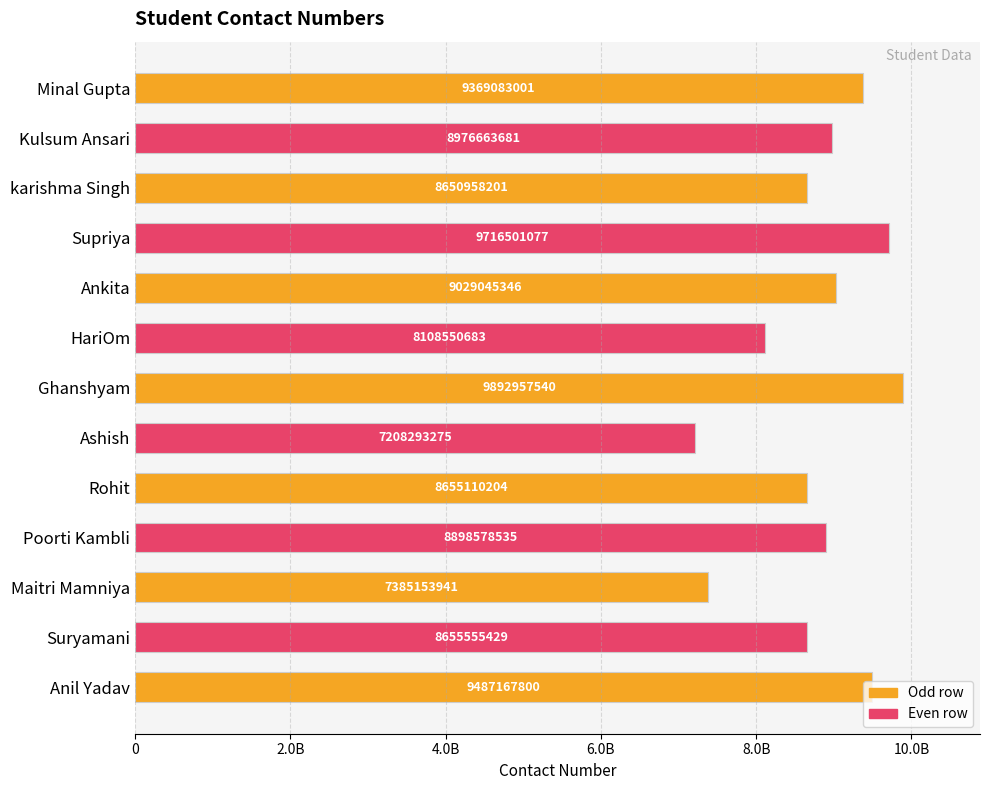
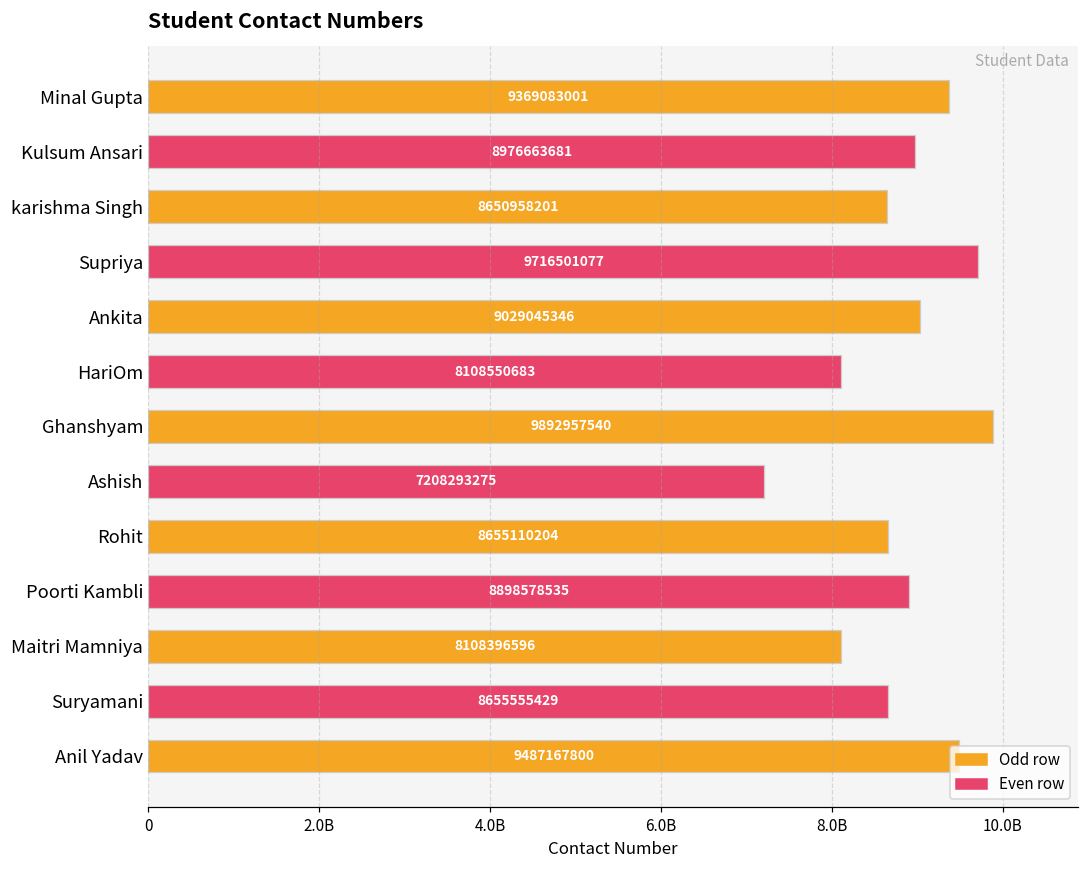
  {
    "Minal Gupta": 9369083001,
    "Kulsum Ansari": 8976663681,
    "karishma Singh": 8650958201,
    "Supriya": 9716501077,
    "Ankita": 9029045346,
    "HariOm": 8108550683,
    "Ghanshyam": 9892957540,
    "Ashish": 7208293275,
    "Rohit": 8655110204,
    "Poorti Kambli": 8898578535,
-   "Maitri Mamniya": 7385153941,
+   "Maitri Mamniya": 8108396596,
    "Suryamani": 8655555429
  }
